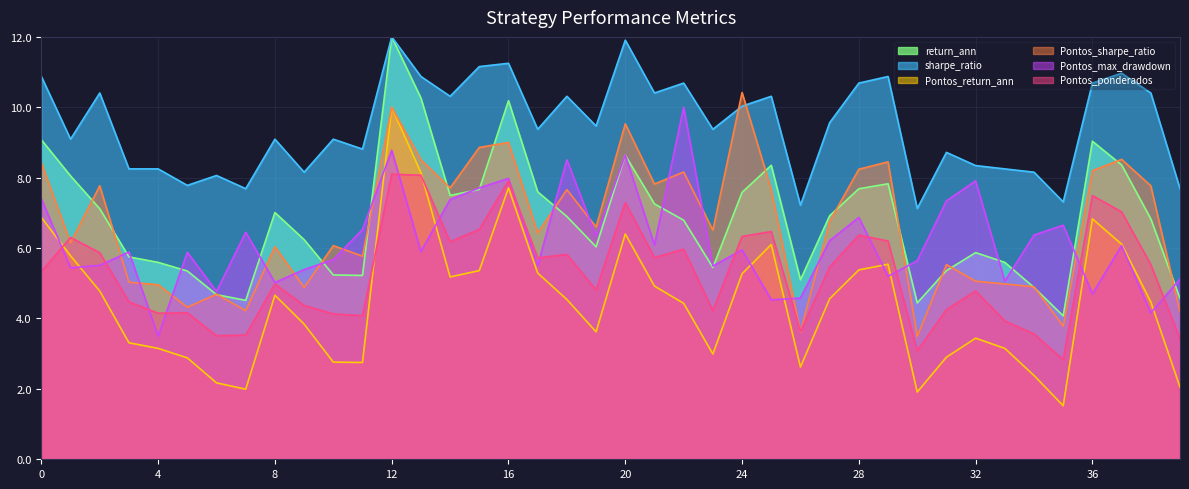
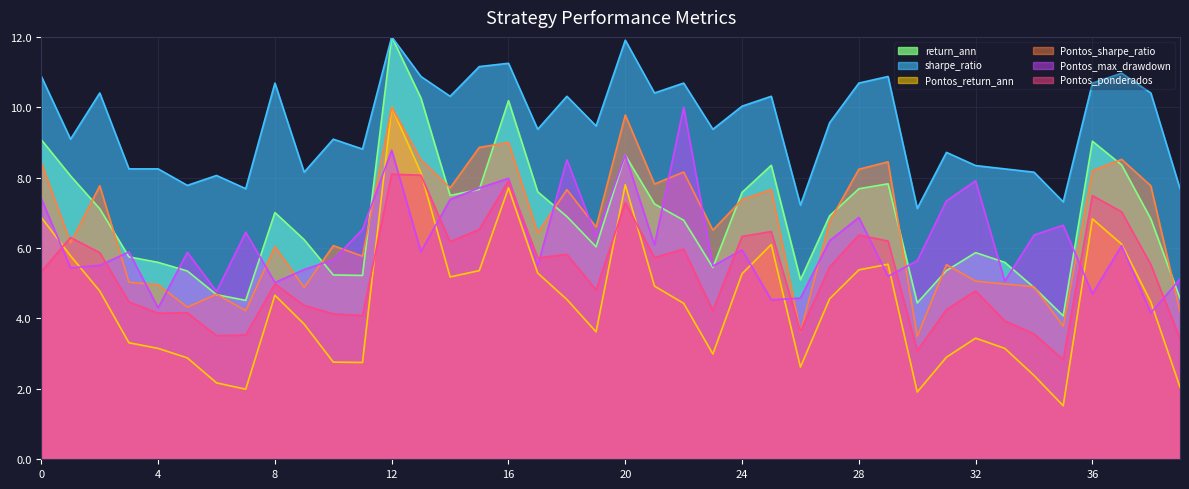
  {
    "return_ann": {
      "0": 9.1,
      "4": 5.6,
      "8": 7.0,
      "16": 10.2,
      "24": 7.6,
      "28": 7.7,
      "32": 5.9,
      "36": 9.0
    },
    "sharpe_ratio": {
      "0": 10.9,
      "4": 8.3,
-     "8": 9.1,
+     "8": 10.7,
      "16": 11.3,
      "20": 11.9,
      "24": 10.0,
      "28": 10.7,
      "32": 8.3
    },
    "Pontos_return_ann": {
      "0": 6.9,
      "4": 3.2,
      "8": 4.7,
      "16": 7.7,
-     "20": 6.4,
+     "20": 7.8,
      "24": 5.3,
      "28": 5.4,
      "32": 3.4,
      "36": 6.8
    },
    "Pontos_sharpe_ratio": {
      "0": 8.4,
      "4": 5.0,
      "8": 6.0,
      "16": 9.0,
-     "20": 9.5,
-     "24": 10.4,
+     "20": 9.8,
+     "24": 7.4,
      "28": 8.2,
      "32": 5.1,
      "36": 8.2
    },
    "Pontos_max_drawdown": {
      "0": 7.4,
-     "4": 3.5,
+     "4": 4.3,
      "12": 8.8,
      "24": 6.0,
      "28": 6.9,
      "32": 7.9,
      "36": 4.7
    },
    "Pontos_ponderados": {
      "0": 5.3,
      "4": 4.2,
      "12": 8.1,
      "20": 7.3,
      "24": 6.3,
      "28": 6.4,
      "32": 4.8,
      "36": 7.5
    }
  }
